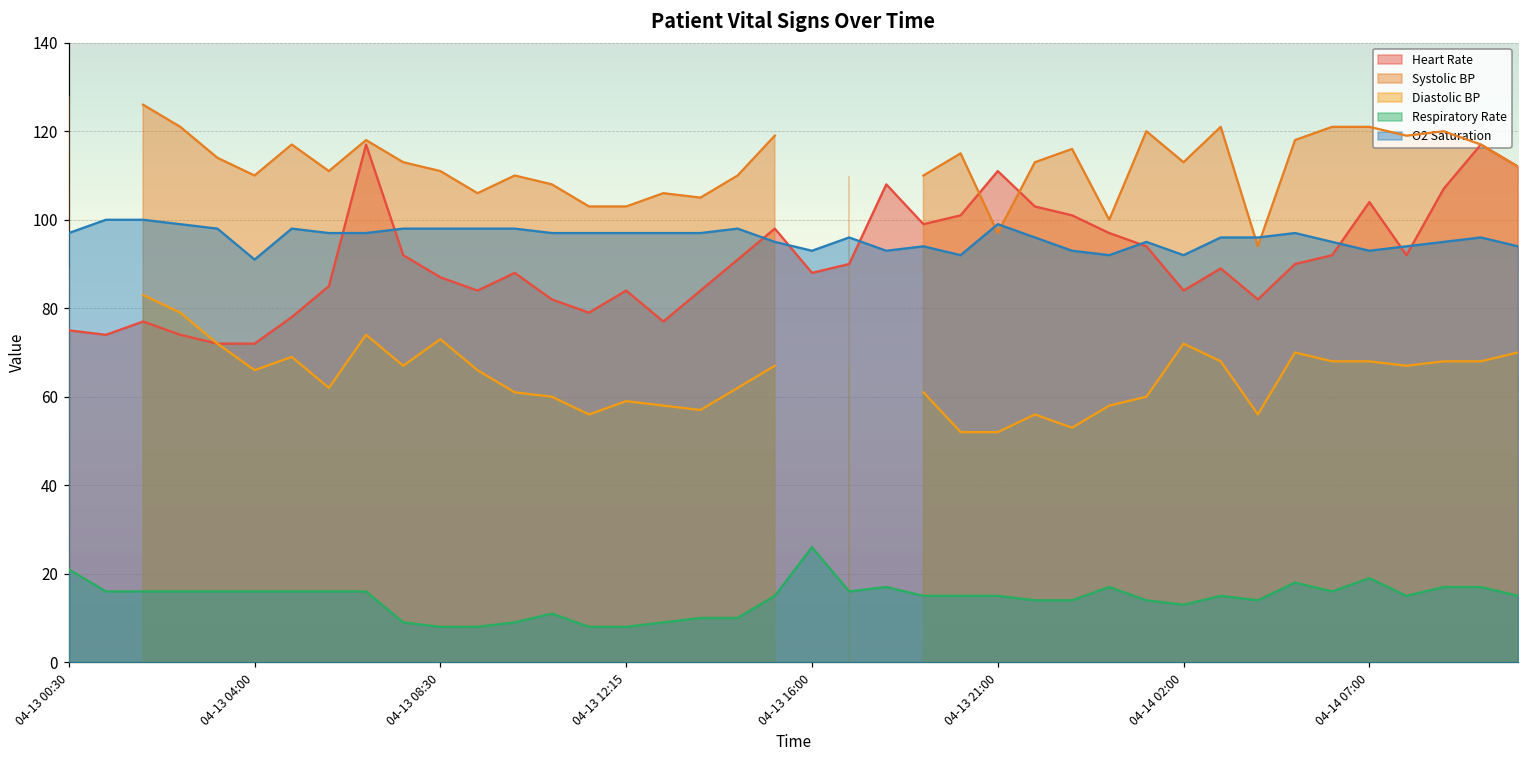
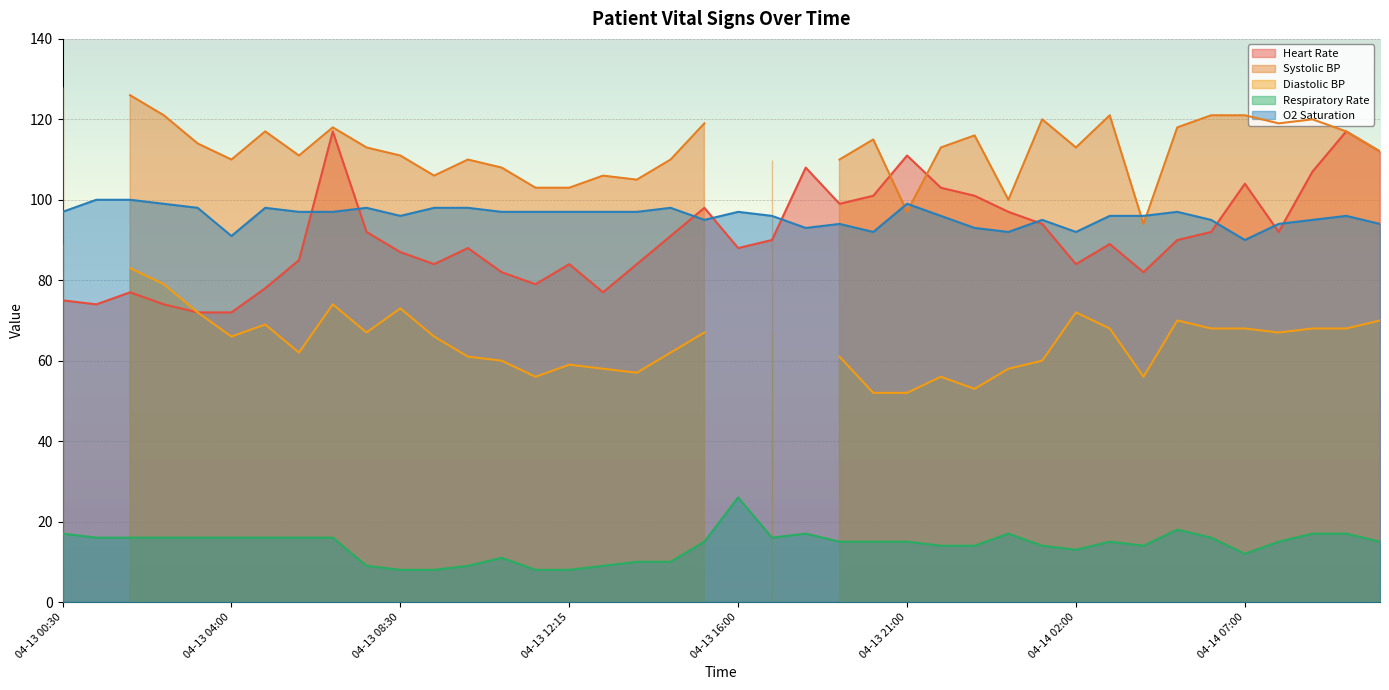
  {
    "Respiratory Rate": {
-     "04-13 00:30": 21,
+     "04-13 00:30": 17,
      "04-13 04:00": 16,
      "04-13 08:30": 8,
      "04-13 12:15": 8,
      "04-13 16:00": 26,
      "04-13 21:00": 15,
      "04-14 02:00": 13,
-     "04-14 07:00": 19
+     "04-14 07:00": 12
    },
    "O2 Saturation": {
      "04-13 00:30": 97,
      "04-13 04:00": 91,
-     "04-13 08:30": 98,
+     "04-13 08:30": 96,
      "04-13 12:15": 97,
-     "04-13 16:00": 93,
+     "04-13 16:00": 97,
      "04-13 21:00": 99,
      "04-14 02:00": 92,
-     "04-14 07:00": 93
+     "04-14 07:00": 90
    }
  }
